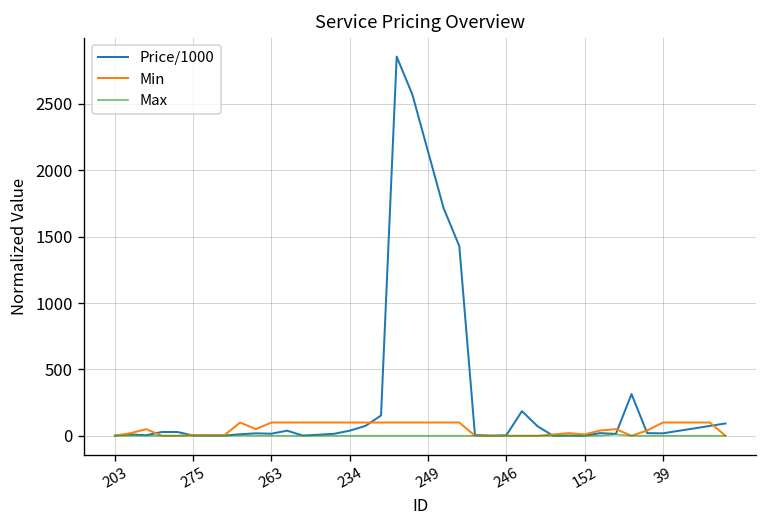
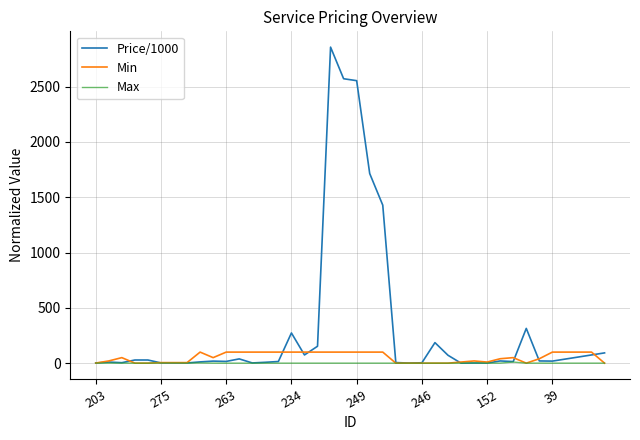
  {
    "Price/1000": {
-     "234": 40,
-     "249": 2140
+     "234": 270,
+     "249": 2550
    },
    "Min": {
      "263": 100,
      "234": 100,
      "249": 100
    },
    "Max": {
      "234": 0,
      "249": 0
    }
  }
